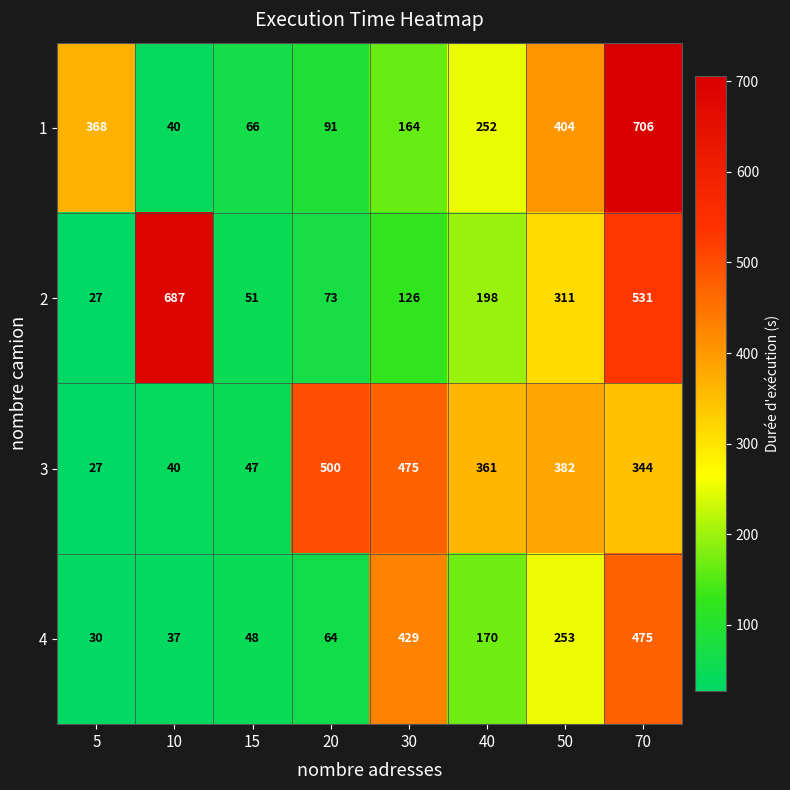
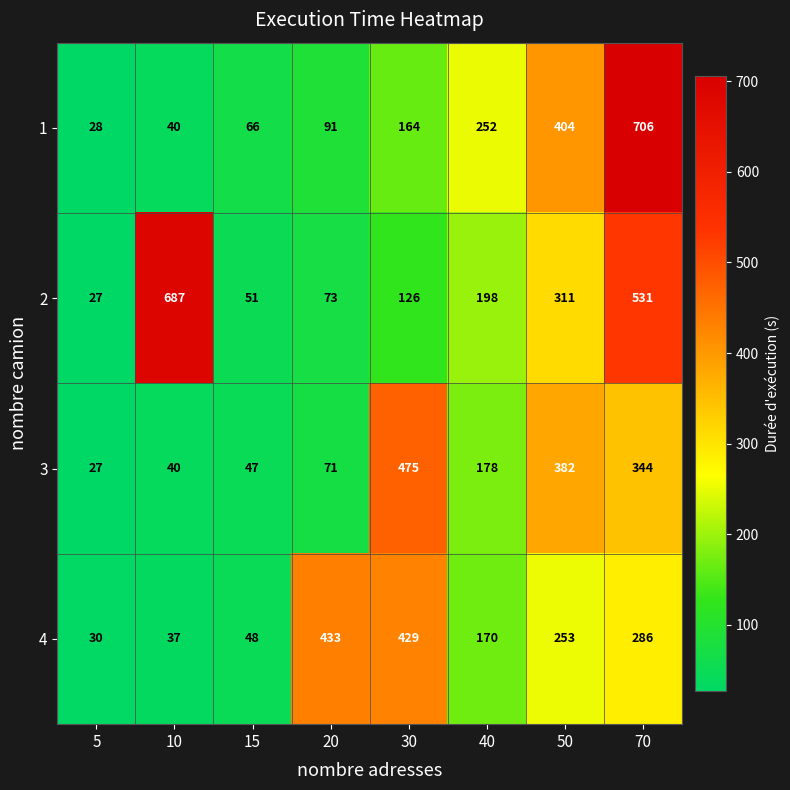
  {
    "1": {
-     "5": 368,
+     "5": 28,
      "10": 40,
      "15": 66,
      "20": 91,
      "30": 164,
      "40": 252,
      "50": 404,
      "70": 706
    },
    "2": {
      "5": 27,
      "10": 687,
      "15": 51,
      "20": 73,
      "30": 126,
      "40": 198,
      "50": 311,
      "70": 531
    },
    "3": {
      "5": 27,
      "10": 40,
      "15": 47,
-     "20": 500,
+     "20": 71,
      "30": 475,
-     "40": 361,
+     "40": 178,
      "50": 382,
      "70": 344
    },
    "4": {
      "5": 30,
      "10": 37,
      "15": 48,
-     "20": 64,
+     "20": 433,
      "30": 429,
      "40": 170,
      "50": 253,
-     "70": 475
+     "70": 286
    }
  }
